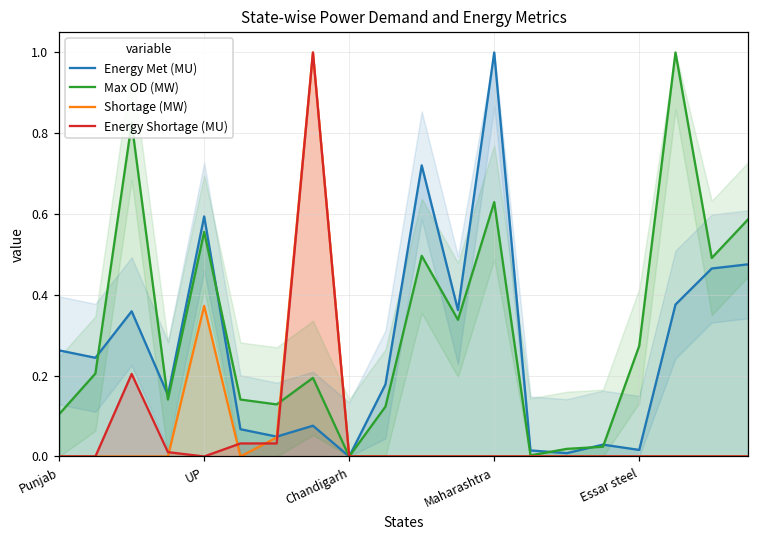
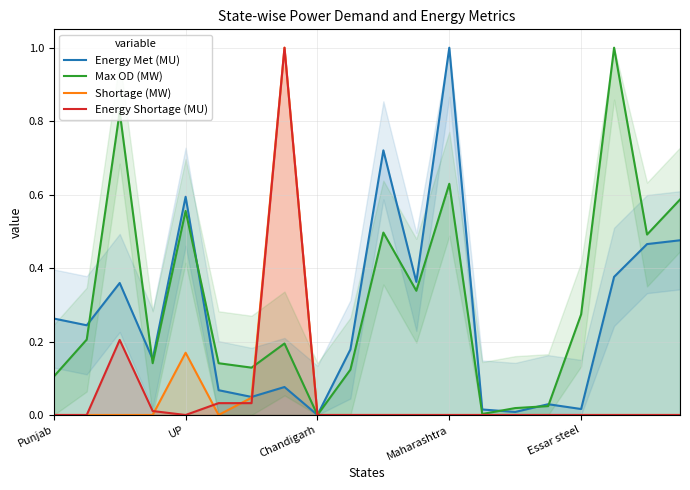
  {
    "Shortage (MW)": {
-     "UP": 0.37
+     "UP": 0.17
    },
    "Energy Shortage (MU)": {
      "UP": 0.00
    }
  }
